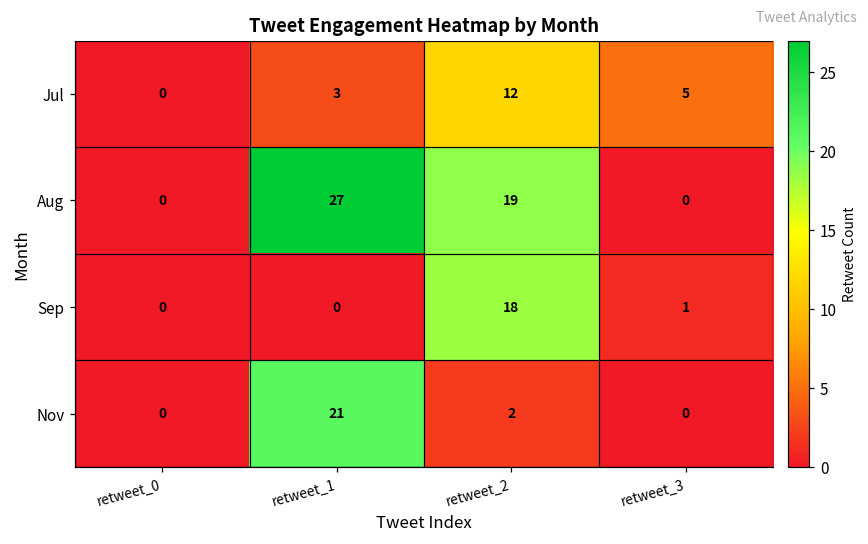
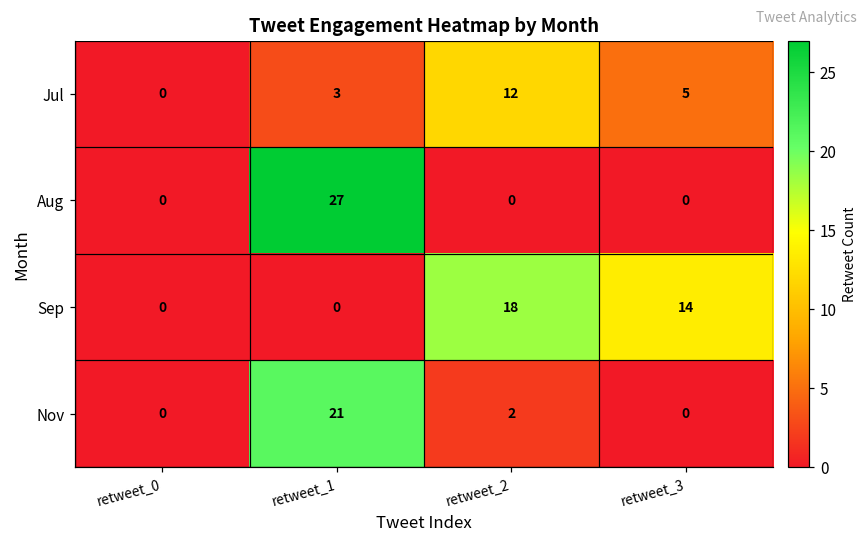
  {
    "Jul": {
      "retweet_0": 0,
      "retweet_1": 3,
      "retweet_2": 12,
      "retweet_3": 5
    },
    "Aug": {
      "retweet_0": 0,
      "retweet_1": 27,
-     "retweet_2": 19,
+     "retweet_2": 0,
      "retweet_3": 0
    },
    "Sep": {
      "retweet_0": 0,
      "retweet_1": 0,
      "retweet_2": 18,
-     "retweet_3": 1
+     "retweet_3": 14
    },
    "Nov": {
      "retweet_0": 0,
      "retweet_1": 21,
      "retweet_2": 2,
      "retweet_3": 0
    }
  }
